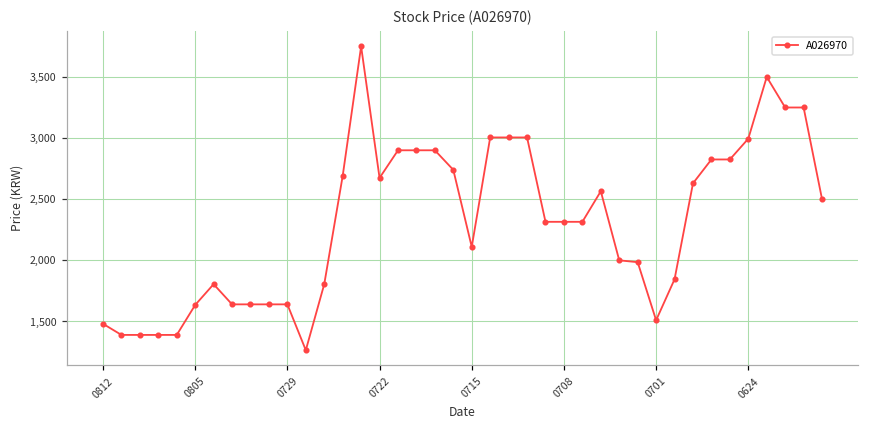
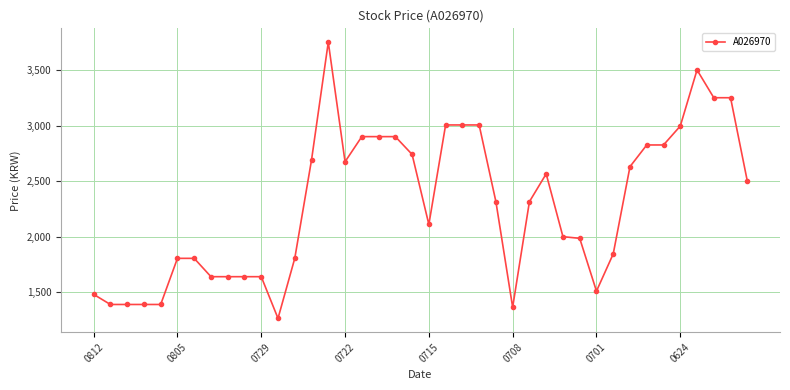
  {
    "0812": "1,480",
-   "0805": "1,640",
+   "0805": "1,810",
    "0729": "1,640",
    "0722": "2,670",
    "0715": "2,110",
-   "0708": "2,320",
+   "0708": "1,370",
    "0701": "1,510",
    "0624": "3,000"
  }
